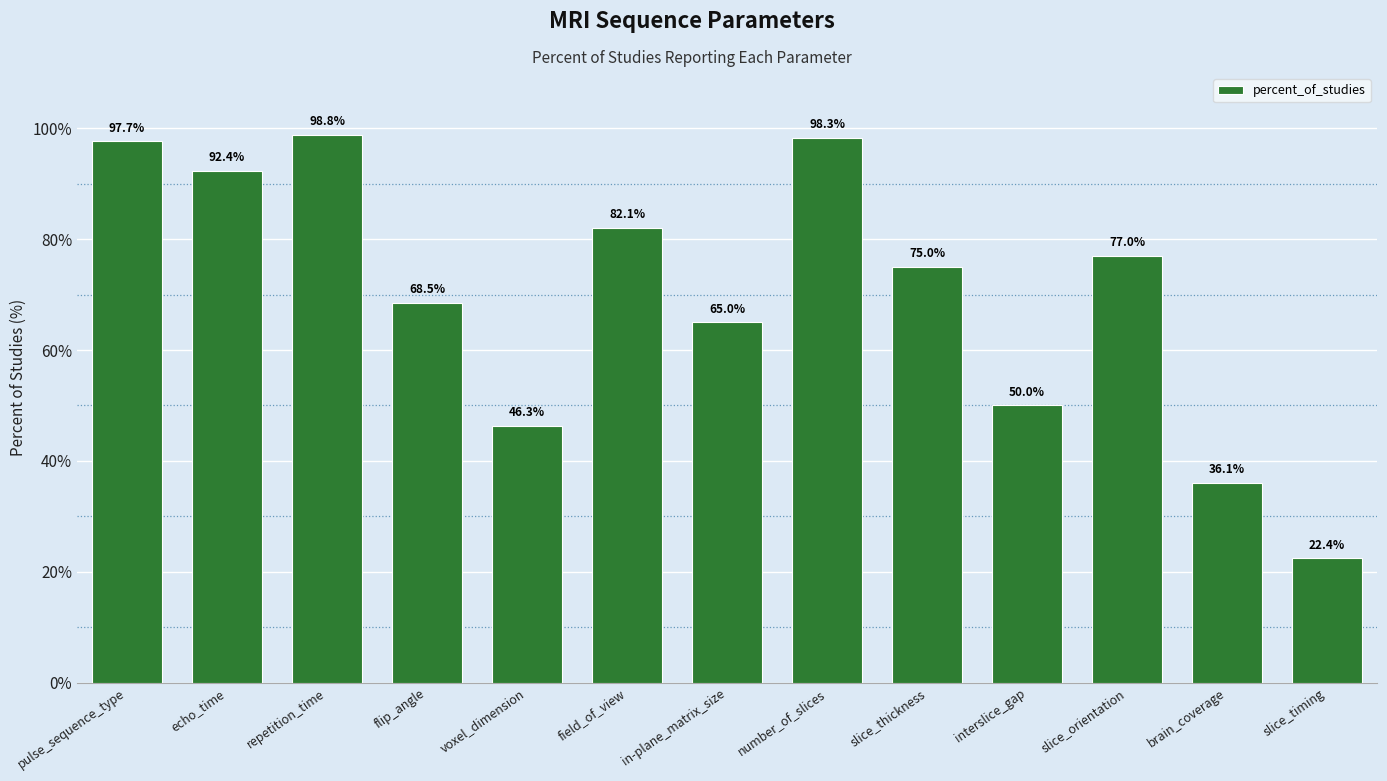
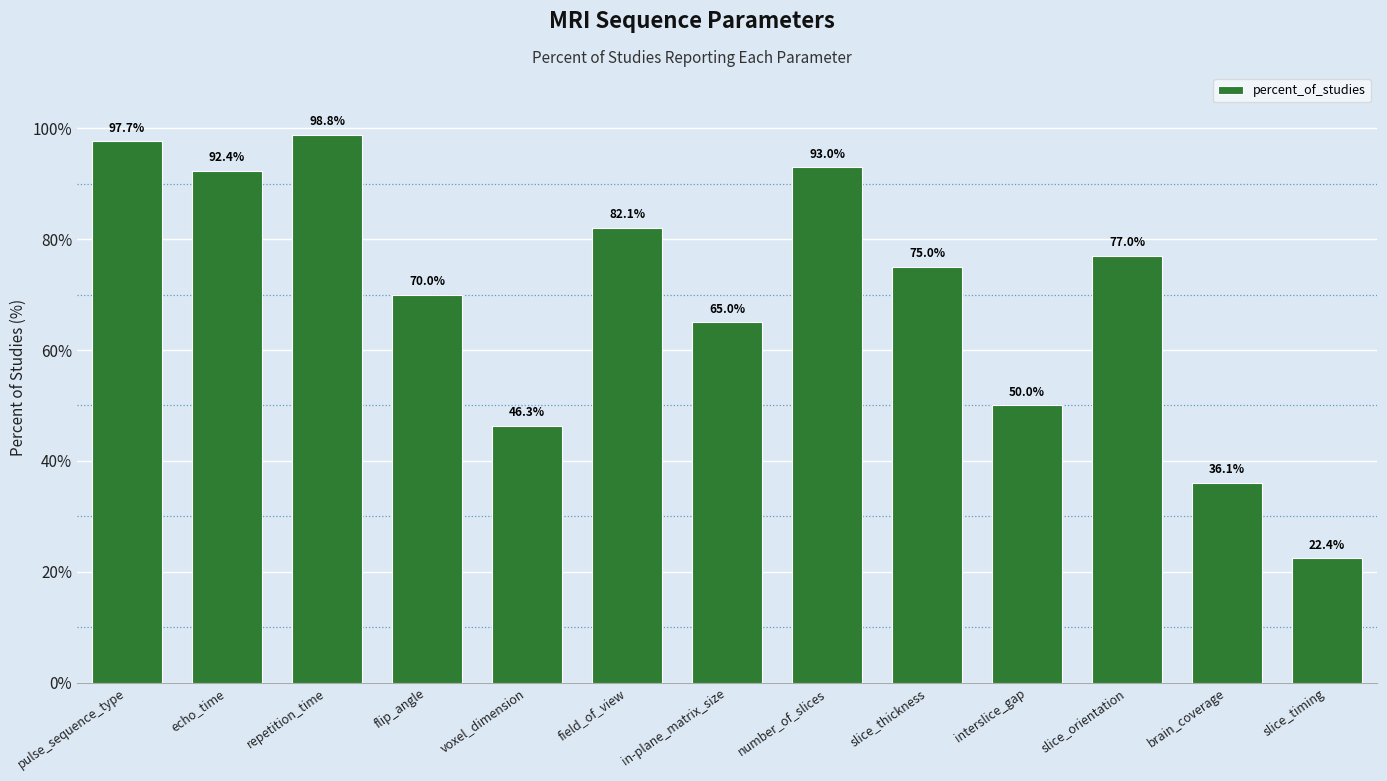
  {
    "pulse_sequence_type": "97.7%",
    "echo_time": "92.4%",
    "repetition_time": "98.8%",
-   "flip_angle": "68.5%",
+   "flip_angle": "70.0%",
    "voxel_dimension": "46.3%",
    "field_of_view": "82.1%",
    "in-plane_matrix_size": "65.0%",
-   "number_of_slices": "98.3%",
+   "number_of_slices": "93.0%",
    "slice_thickness": "75.0%",
    "interslice_gap": "50.0%",
    "slice_orientation": "77.0%",
    "brain_coverage": "36.1%",
    "slice_timing": "22.4%"
  }
